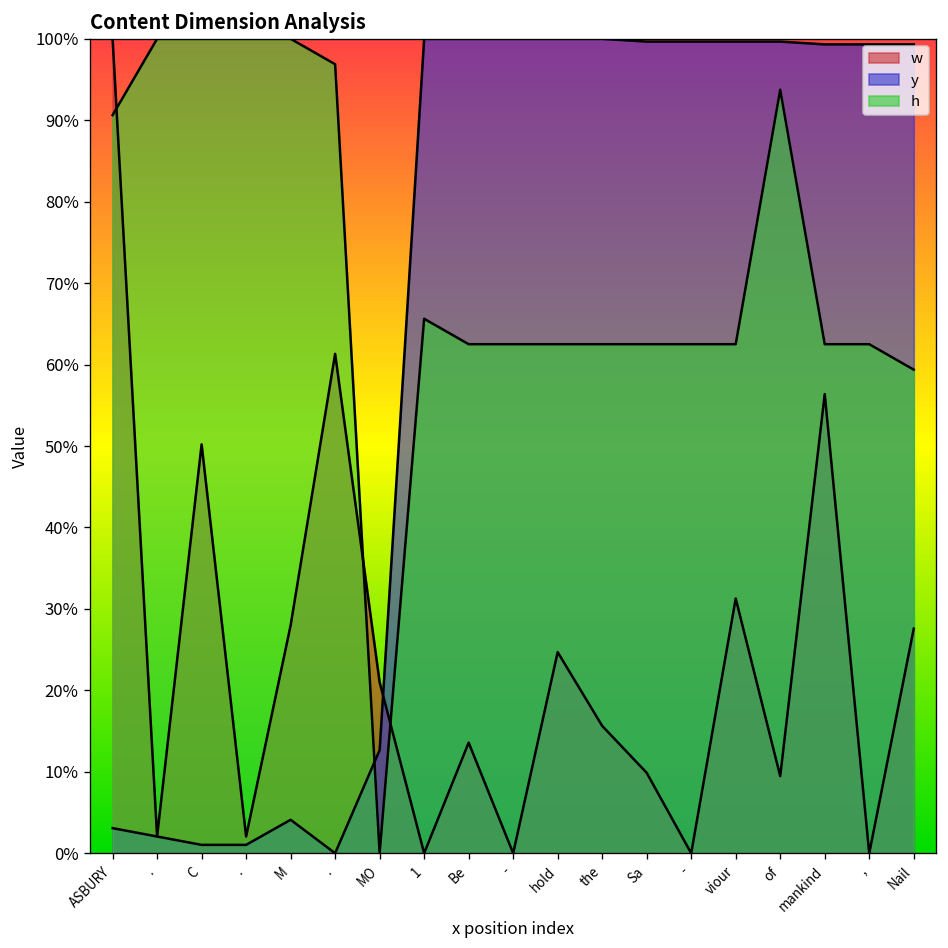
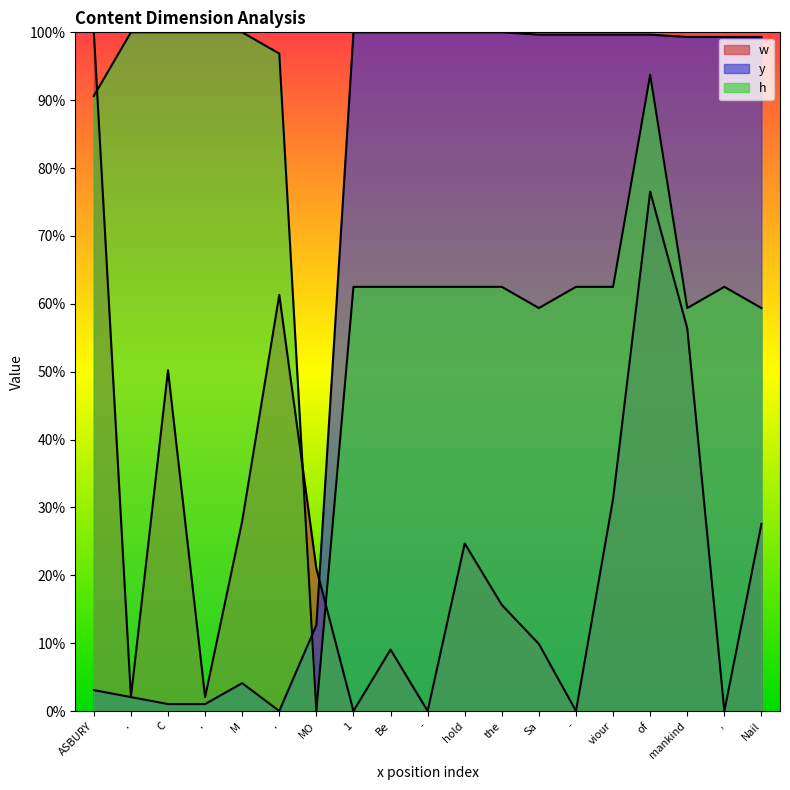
  {
    "w": {
      "ASBURY": "100%",
      "C": "50%",
      "M": "28%",
      "MO": "21%",
      "1": "0%",
-     "Be": "14%",
+     "Be": "9%",
      "hold": "25%",
      "the": "16%",
      "Sa": "10%",
      "viour": "31%",
-     "of": "9%",
+     "of": "77%",
      "mankind": "56%",
      ",": "0%",
      "Nail": "28%"
    },
    "y": {
      "ASBURY": "3%",
      "C": "1%",
      "M": "4%",
      "MO": "13%",
      "1": "100%",
      "Be": "100%",
      "hold": "100%",
      "the": "100%",
      "Sa": "100%",
      "viour": "100%",
      "of": "100%",
      "mankind": "99%",
      ",": "99%",
      "Nail": "99%"
    },
    "h": {
      "ASBURY": "91%",
      "C": "100%",
      "M": "100%",
      "MO": "0%",
-     "1": "66%",
+     "1": "63%",
      "Be": "63%",
      "hold": "63%",
      "the": "63%",
-     "Sa": "63%",
+     "Sa": "59%",
      "viour": "63%",
      "of": "94%",
-     "mankind": "63%",
+     "mankind": "59%",
      ",": "63%",
      "Nail": "59%"
    }
  }
